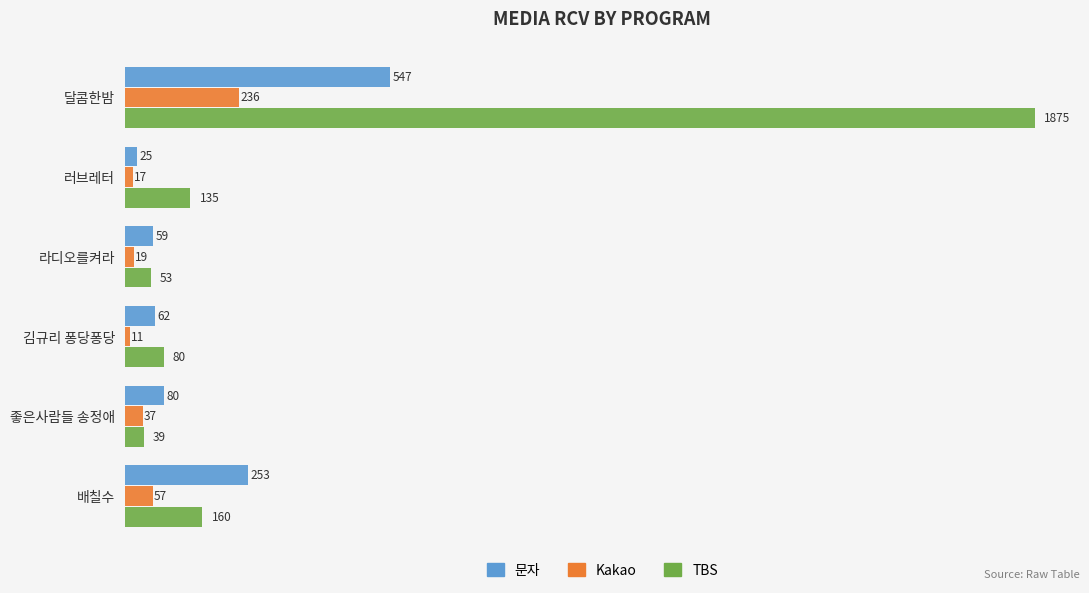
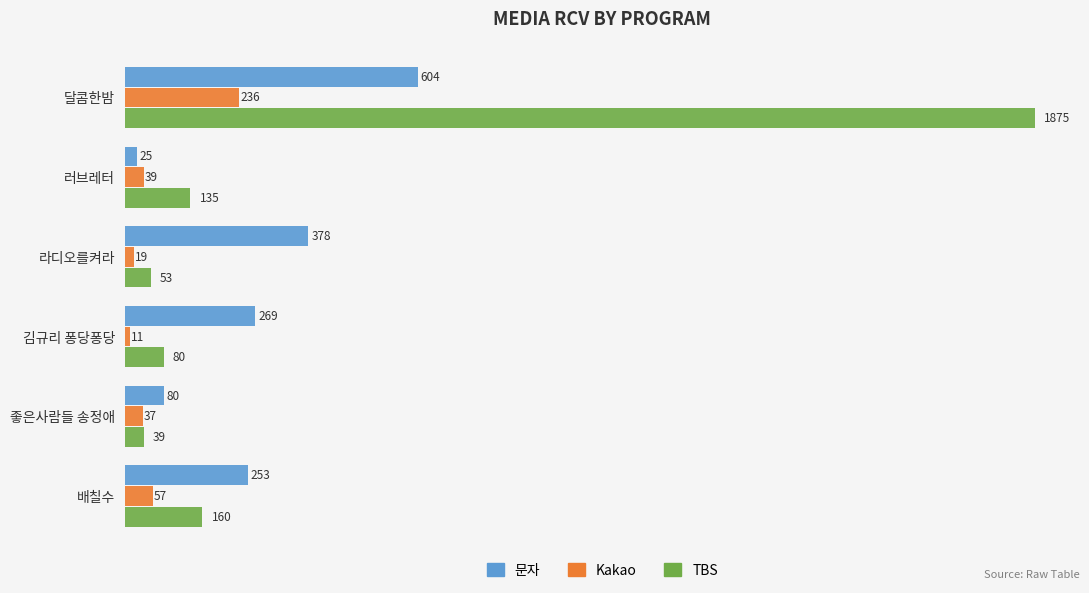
  {
    "문자": {
-     "달콤한밤": 547,
+     "달콤한밤": 604,
      "러브레터": 25,
-     "라디오를켜라": 59,
-     "김규리 퐁당퐁당": 62,
+     "라디오를켜라": 378,
+     "김규리 퐁당퐁당": 269,
      "좋은사람들 송정애": 80,
      "배칠수": 253
    },
    "Kakao": {
      "달콤한밤": 236,
-     "러브레터": 17,
+     "러브레터": 39,
      "라디오를켜라": 19,
      "김규리 퐁당퐁당": 11,
      "좋은사람들 송정애": 37,
      "배칠수": 57
    },
    "TBS": {
      "달콤한밤": 1875,
      "러브레터": 135,
      "라디오를켜라": 53,
      "김규리 퐁당퐁당": 80,
      "좋은사람들 송정애": 39,
      "배칠수": 160
    }
  }
